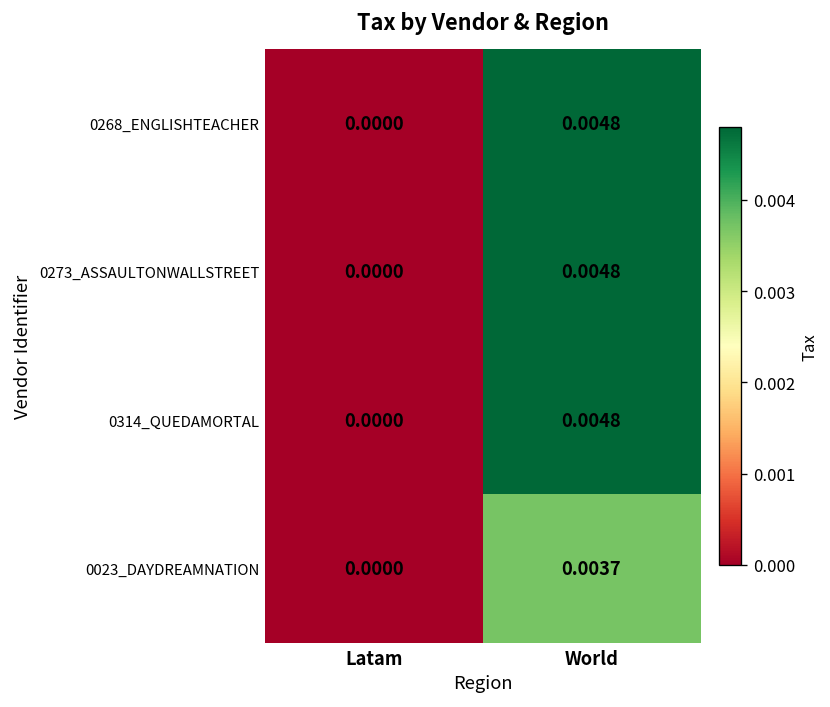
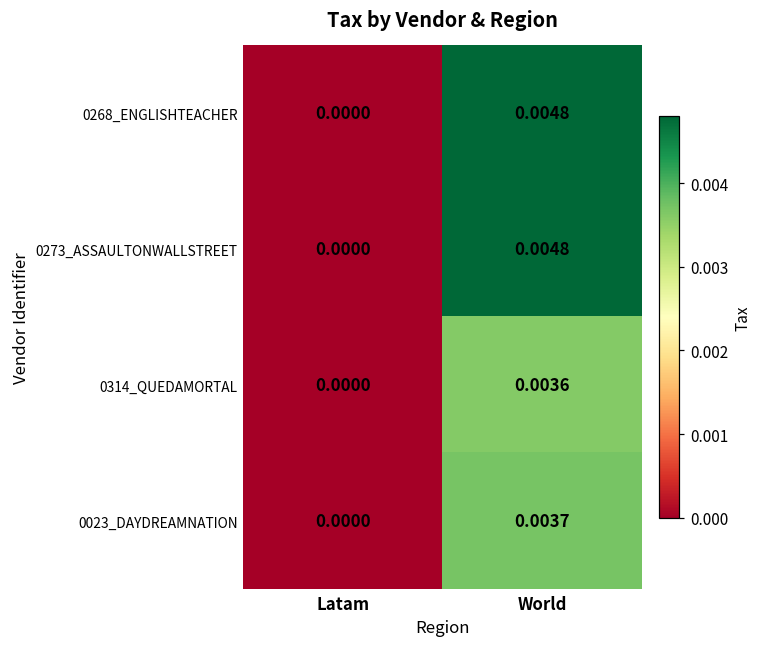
  {
    "0268_ENGLISHTEACHER": {
      "Latam": 0.0000,
      "World": 0.0048
    },
    "0273_ASSAULTONWALLSTREET": {
      "Latam": 0.0000,
      "World": 0.0048
    },
    "0314_QUEDAMORTAL": {
      "Latam": 0.0000,
-     "World": 0.0048
+     "World": 0.0036
    },
    "0023_DAYDREAMNATION": {
      "Latam": 0.0000,
      "World": 0.0037
    }
  }
